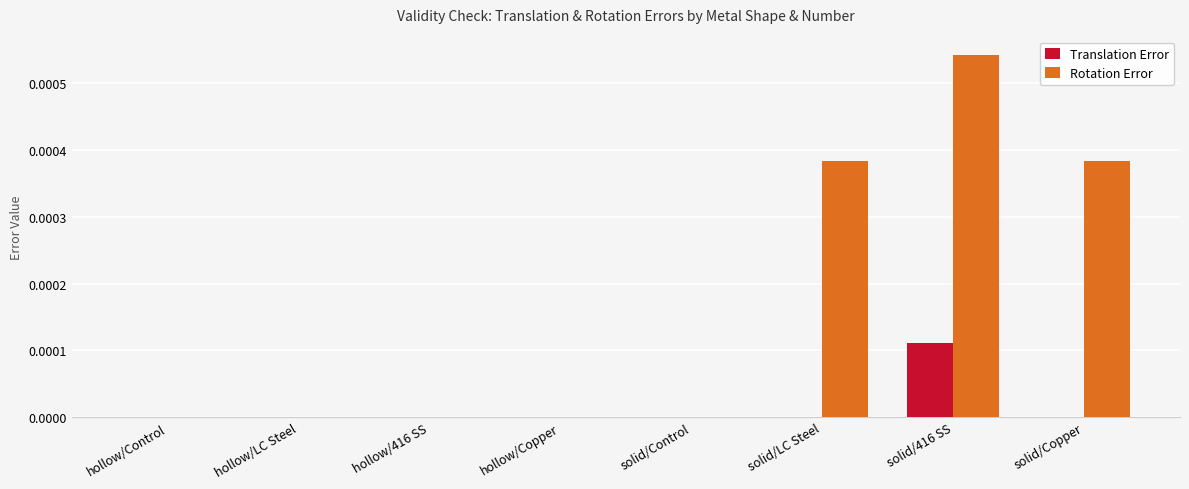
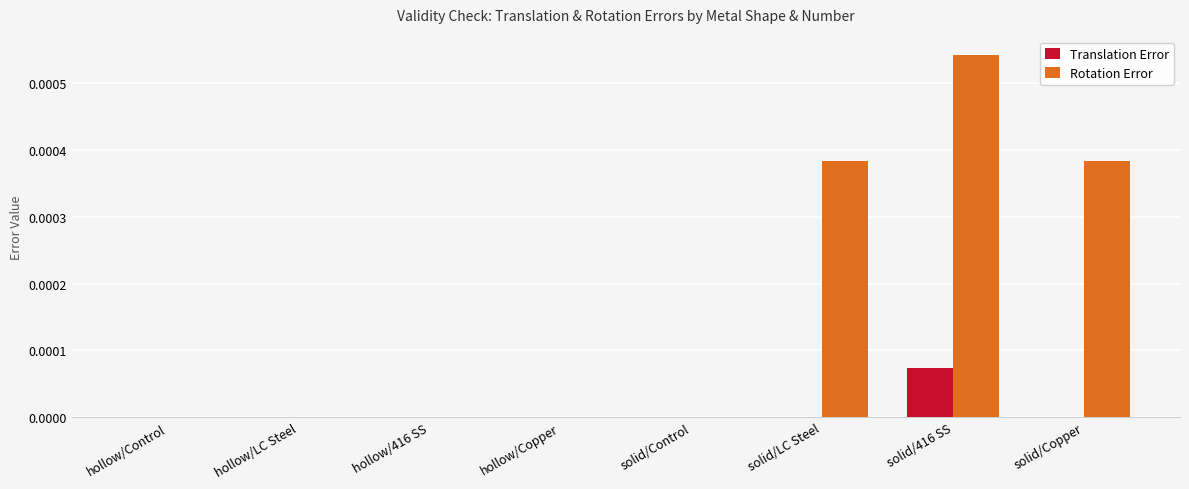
  {
    "Translation Error": {
-     "solid/416 SS": 0.00011
+     "solid/416 SS": 0.00007
    },
    "Rotation Error": {
      "hollow/Control": 0.00000,
      "hollow/LC Steel": 0.00000,
      "hollow/416 SS": 0.00000,
      "hollow/Copper": 0.00000,
      "solid/Control": 0.00000,
      "solid/LC Steel": 0.00038,
      "solid/416 SS": 0.00054,
      "solid/Copper": 0.00038
    }
  }
